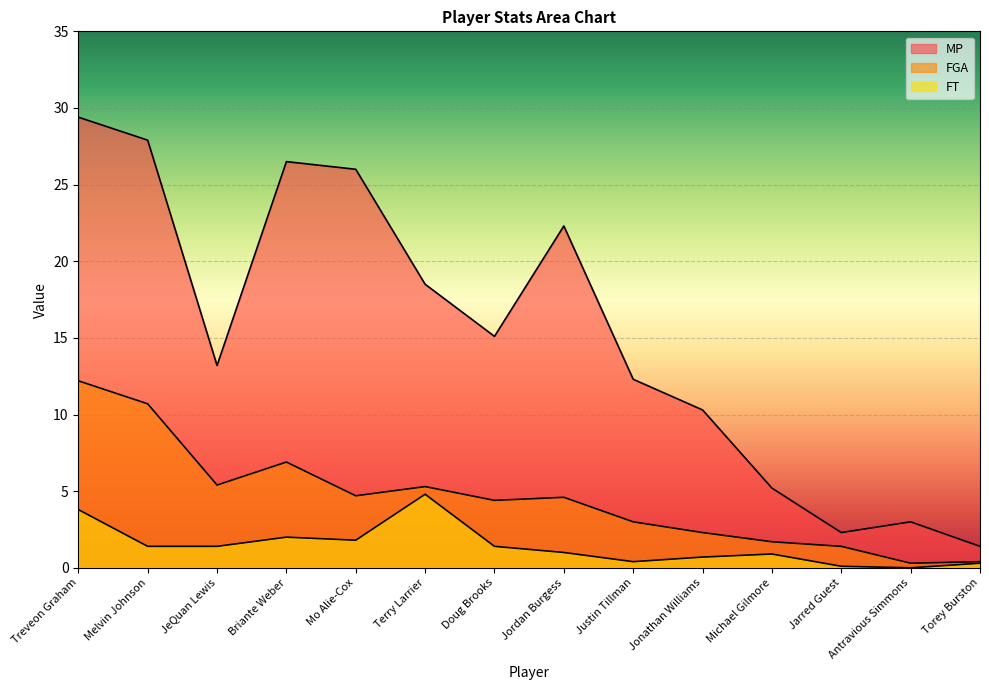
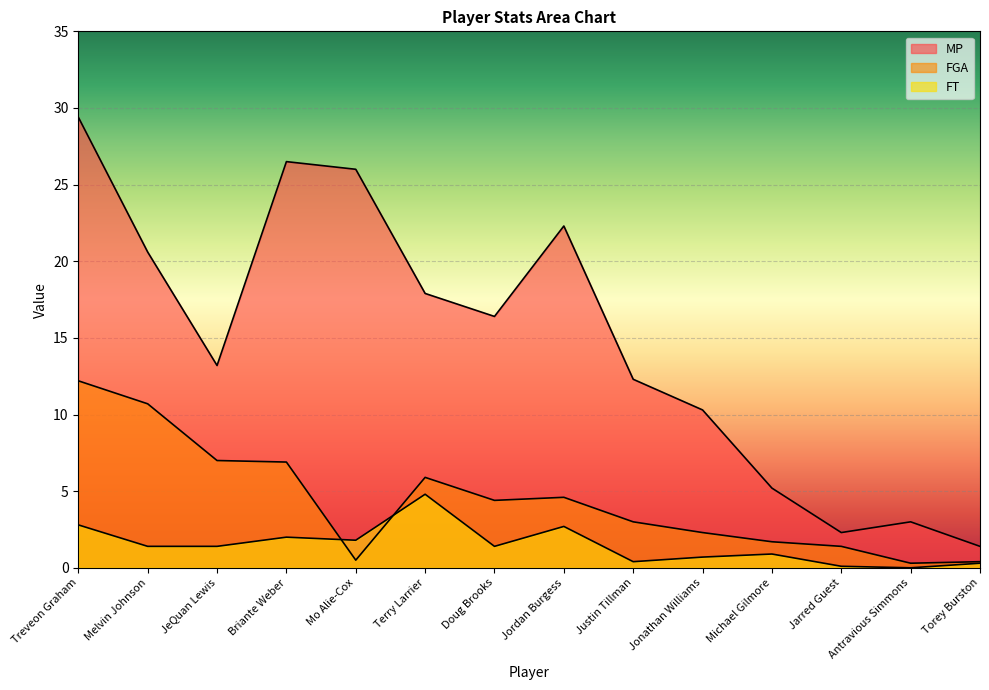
  {
    "MP": {
      "Treveon Graham": 29.4,
-     "Melvin Johnson": 27.9,
+     "Melvin Johnson": 20.6,
      "JeQuan Lewis": 13.2,
      "Briante Weber": 26.5,
      "Mo Alie-Cox": 26.0,
-     "Terry Larrier": 18.5,
-     "Doug Brooks": 15.1,
+     "Terry Larrier": 17.9,
+     "Doug Brooks": 16.4,
      "Jordan Burgess": 22.3,
      "Justin Tillman": 12.3,
      "Jonathan Williams": 10.3,
      "Michael Gilmore": 5.2,
      "Jarred Guest": 2.3,
      "Antravious Simmons": 3.0,
      "Torey Burston": 1.4
    },
    "FGA": {
      "Treveon Graham": 12.2,
      "Melvin Johnson": 10.7,
-     "JeQuan Lewis": 5.4,
+     "JeQuan Lewis": 7.0,
      "Briante Weber": 6.9,
-     "Mo Alie-Cox": 4.7,
-     "Terry Larrier": 5.3,
+     "Mo Alie-Cox": 0.5,
+     "Terry Larrier": 5.9,
      "Doug Brooks": 4.4,
      "Jordan Burgess": 4.6,
      "Justin Tillman": 3.0,
      "Jonathan Williams": 2.3,
      "Michael Gilmore": 1.7,
      "Jarred Guest": 1.4,
      "Antravious Simmons": 0.3
    },
    "FT": {
-     "Treveon Graham": 3.8,
+     "Treveon Graham": 2.8,
      "Melvin Johnson": 1.4,
      "JeQuan Lewis": 1.4,
      "Briante Weber": 2.0,
      "Mo Alie-Cox": 1.8,
      "Terry Larrier": 4.8,
      "Doug Brooks": 1.4,
-     "Jordan Burgess": 1.0,
+     "Jordan Burgess": 2.7,
      "Justin Tillman": 0.4,
      "Jonathan Williams": 0.7,
      "Michael Gilmore": 0.9,
      "Jarred Guest": 0.1,
      "Antravious Simmons": 0.0
    }
  }
